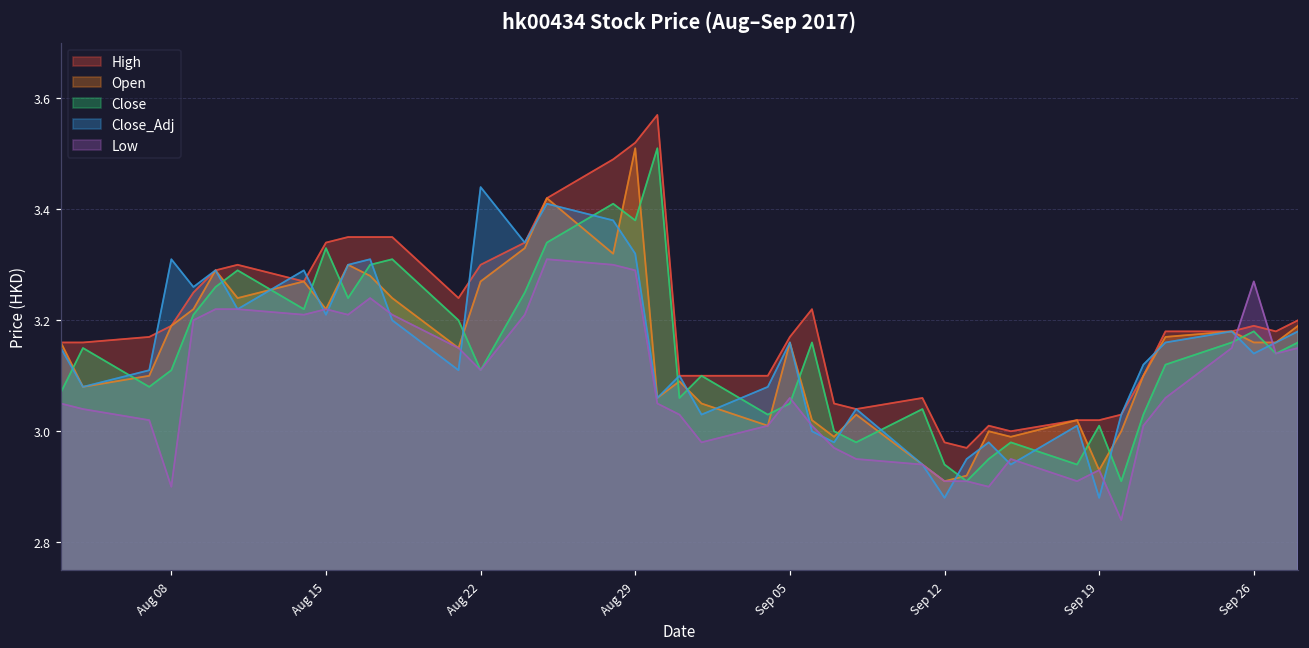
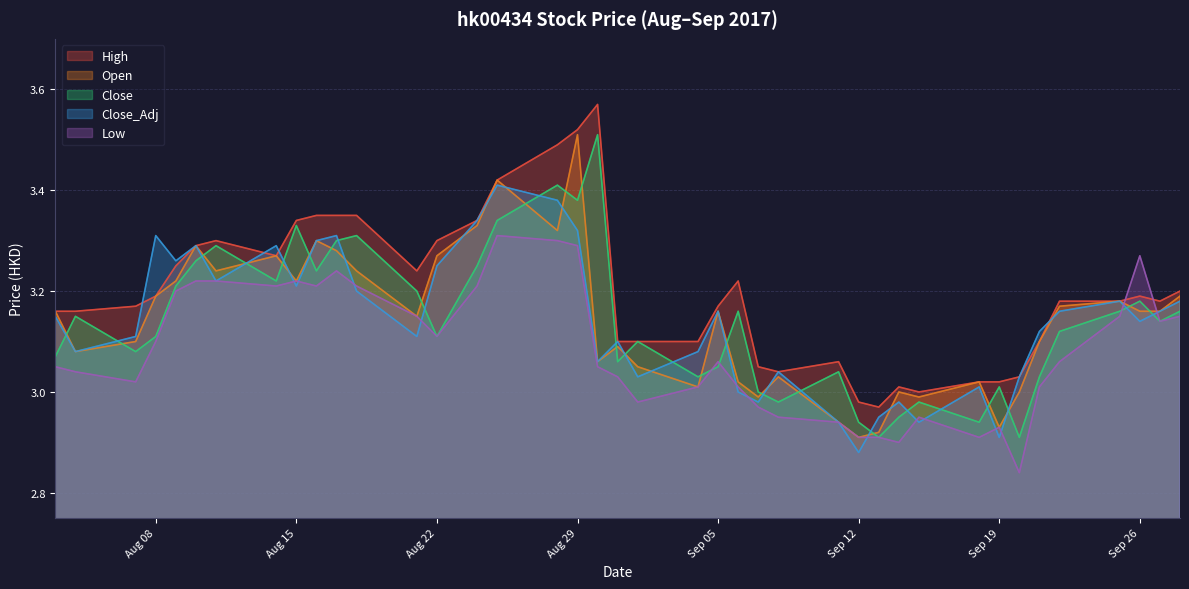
  {
    "Close": {
      "Aug 08": 3.11,
      "Aug 15": 3.33,
      "Aug 29": 3.38,
      "Sep 05": 3.05,
      "Sep 12": 2.94,
      "Sep 19": 3.01,
      "Sep 26": 3.18
    },
    "Close_Adj": {
      "Aug 08": 3.31,
      "Aug 15": 3.21,
-     "Aug 22": 3.44,
+     "Aug 22": 3.25,
      "Aug 29": 3.32,
      "Sep 12": 2.88,
-     "Sep 19": 2.88,
+     "Sep 19": 2.91,
      "Sep 26": 3.14
    },
    "Low": {
-     "Aug 08": 2.9,
+     "Aug 08": 3.1,
      "Aug 29": 3.29,
      "Sep 05": 3.06,
      "Sep 26": 3.27
    }
  }
